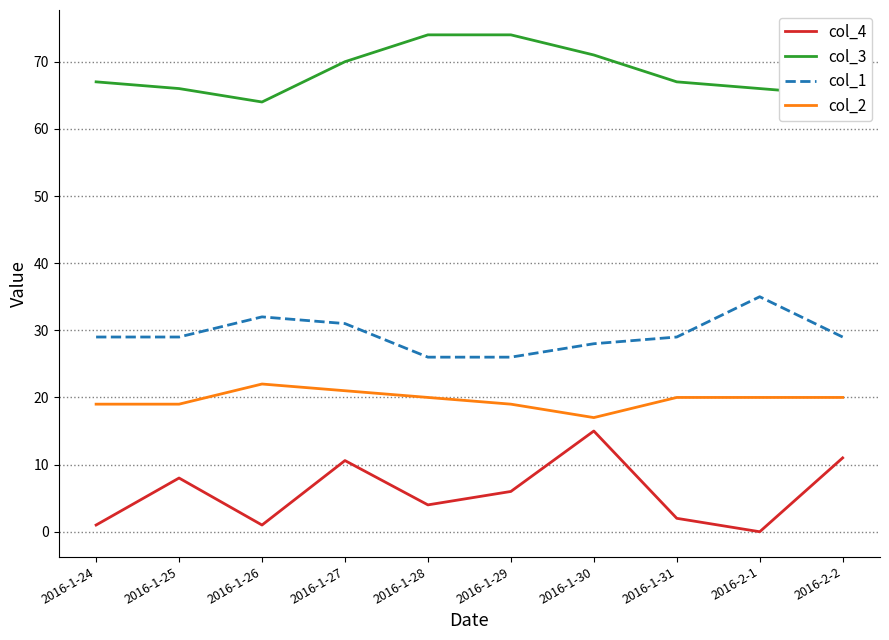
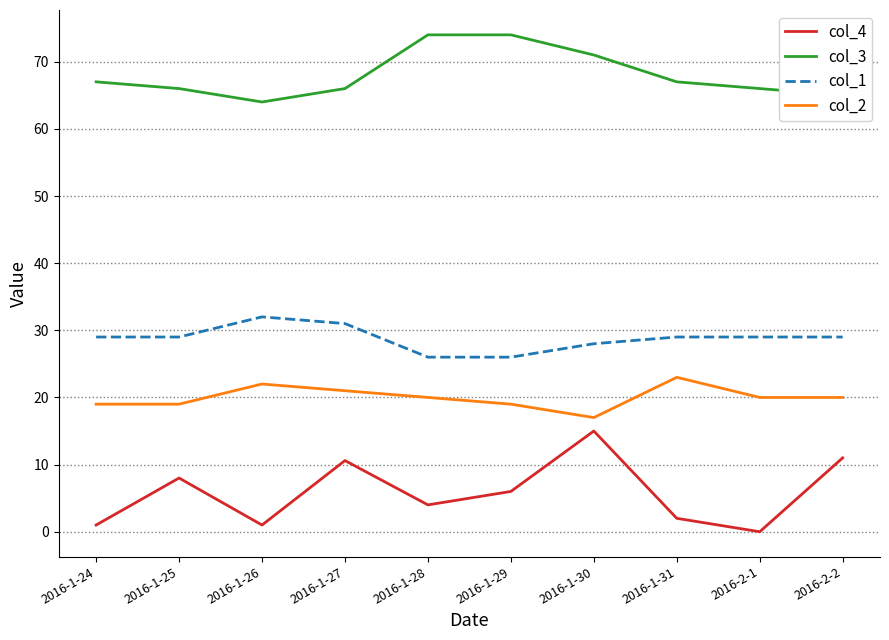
  {
    "col_4": {
      "2016-1-24": 1,
      "2016-1-25": 8,
      "2016-1-26": 1,
      "2016-1-27": 11,
      "2016-1-28": 4,
      "2016-1-29": 6,
      "2016-1-30": 15,
      "2016-1-31": 2,
      "2016-2-1": 0,
      "2016-2-2": 11
    },
    "col_3": {
      "2016-1-24": 67,
      "2016-1-25": 66,
      "2016-1-26": 64,
-     "2016-1-27": 70,
+     "2016-1-27": 66,
      "2016-1-28": 74,
      "2016-1-29": 74,
      "2016-1-30": 71,
      "2016-1-31": 67,
      "2016-2-1": 66
    },
    "col_1": {
      "2016-1-24": 29,
      "2016-1-25": 29,
      "2016-1-26": 32,
      "2016-1-27": 31,
      "2016-1-28": 26,
      "2016-1-29": 26,
      "2016-1-30": 28,
      "2016-1-31": 29,
-     "2016-2-1": 35,
+     "2016-2-1": 29,
      "2016-2-2": 29
    },
    "col_2": {
      "2016-1-24": 19,
      "2016-1-25": 19,
      "2016-1-26": 22,
      "2016-1-27": 21,
      "2016-1-28": 20,
      "2016-1-29": 19,
      "2016-1-30": 17,
-     "2016-1-31": 20,
+     "2016-1-31": 23,
      "2016-2-1": 20,
      "2016-2-2": 20
    }
  }
